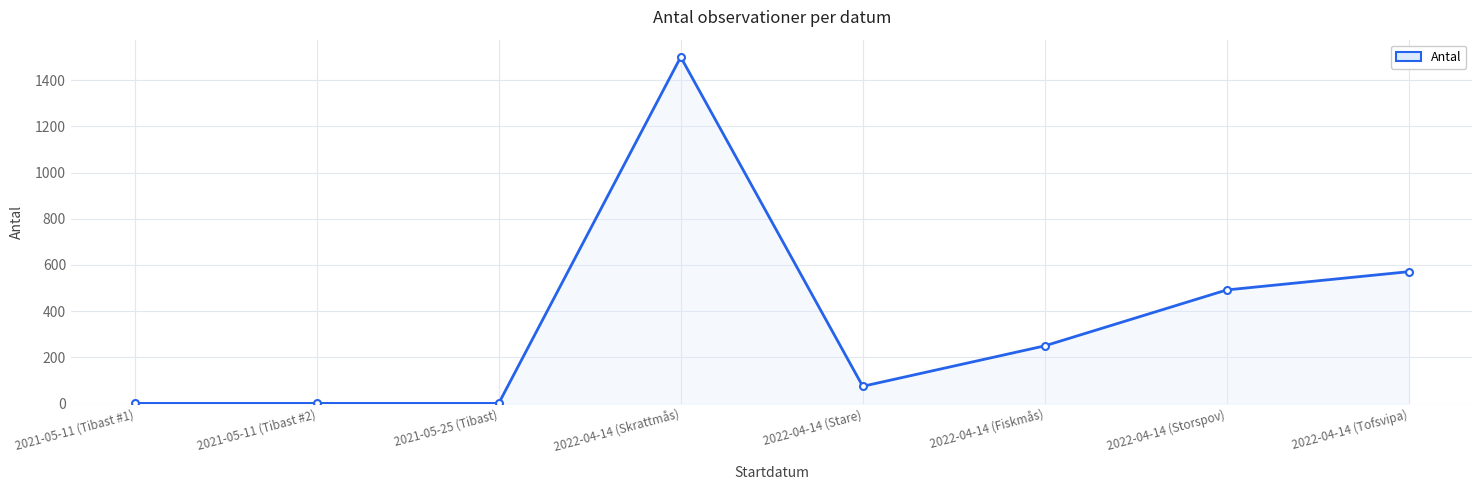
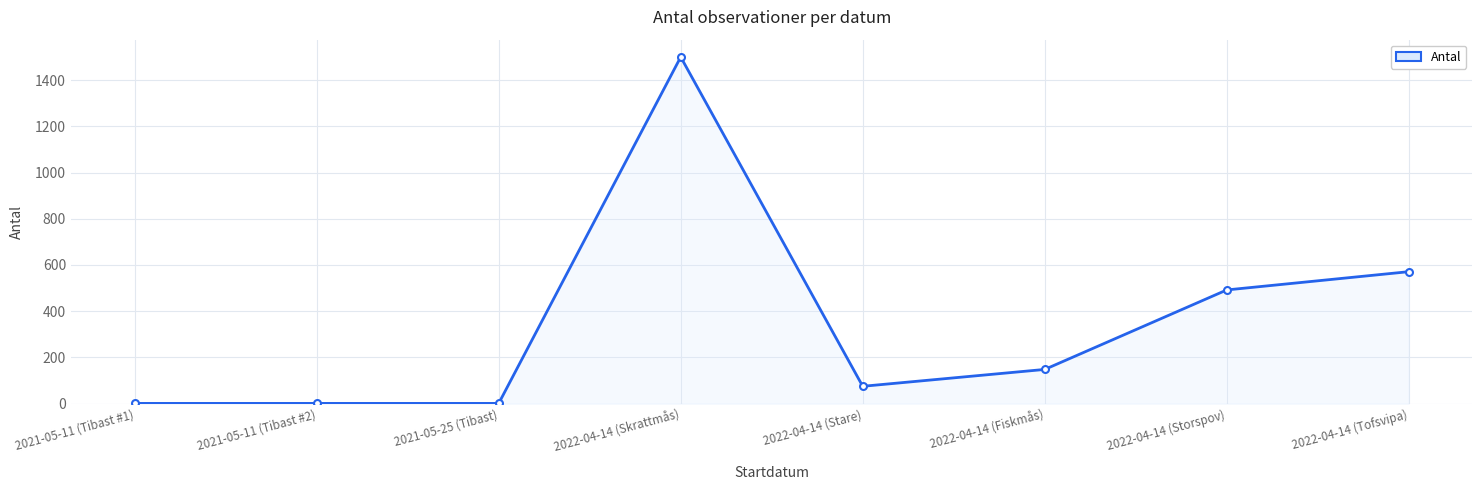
  {
    "2021-05-11 (Tibast #1)": 0,
    "2021-05-11 (Tibast #2)": 0,
    "2021-05-25 (Tibast)": 0,
    "2022-04-14 (Skrattmås)": 1500,
    "2022-04-14 (Stare)": 80,
-   "2022-04-14 (Fiskmås)": 250,
+   "2022-04-14 (Fiskmås)": 150,
    "2022-04-14 (Storspov)": 490,
    "2022-04-14 (Tofsvipa)": 570
  }
